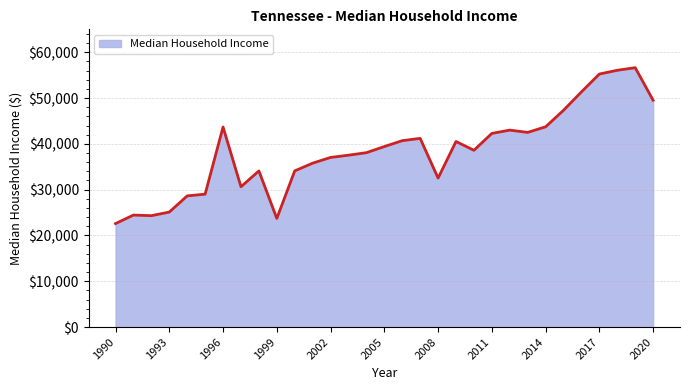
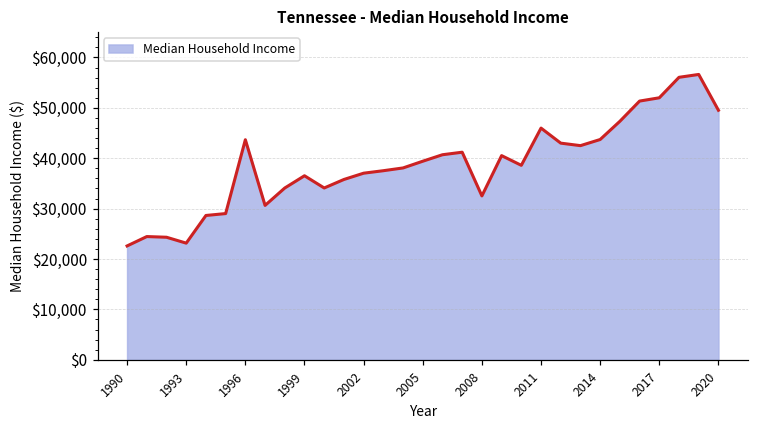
  {
    "1990": "$23,000",
-   "1993": "$25,000",
+   "1993": "$23,000",
    "1996": "$44,000",
-   "1999": "$24,000",
+   "1999": "$37,000",
    "2002": "$37,000",
    "2005": "$39,000",
    "2008": "$33,000",
-   "2011": "$42,000",
+   "2011": "$46,000",
    "2014": "$44,000",
-   "2017": "$55,000",
+   "2017": "$52,000",
    "2020": "$50,000"
  }
